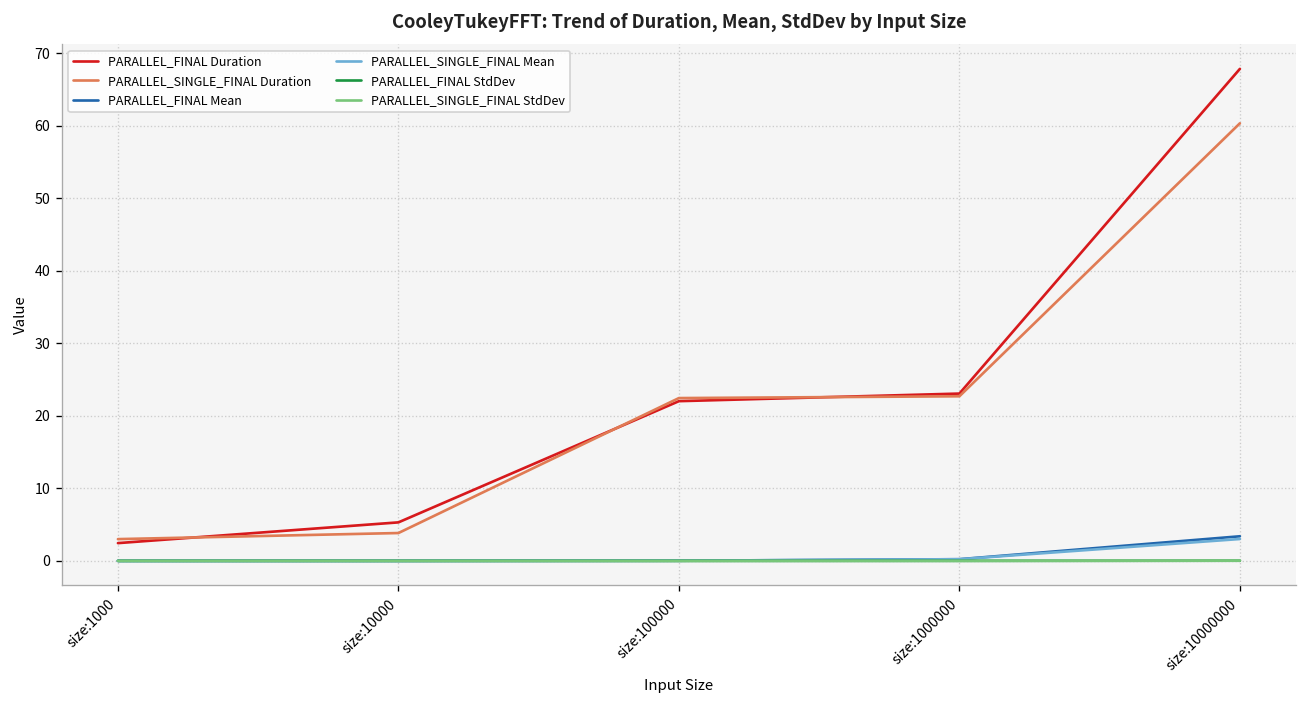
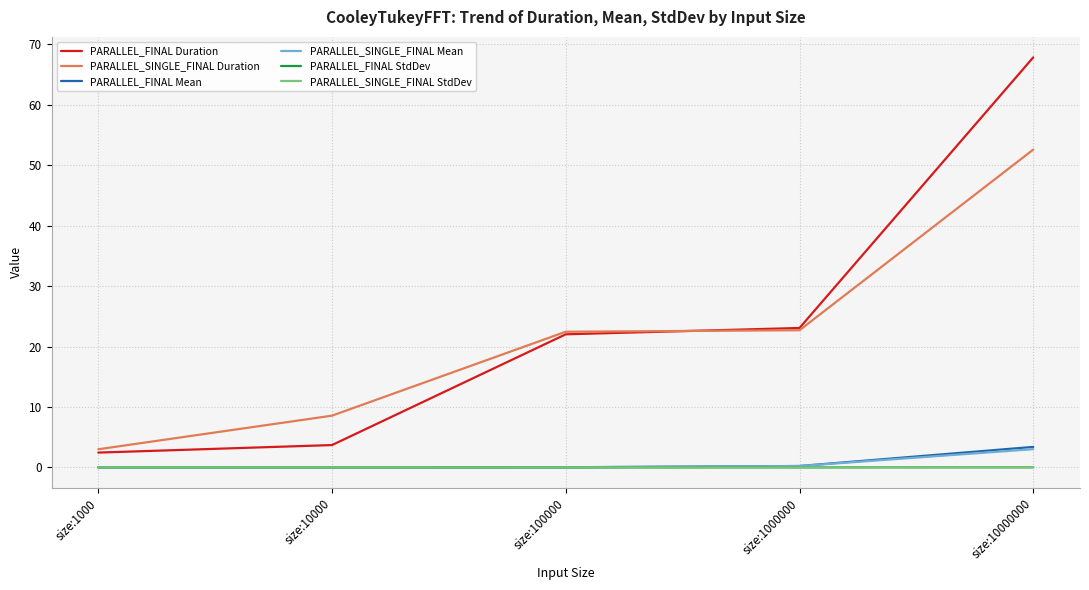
  {
    "PARALLEL_FINAL Duration": {
      "size:1000": 2,
-     "size:10000": 5,
+     "size:10000": 4,
      "size:100000": 22,
      "size:10000000": 68
    },
    "PARALLEL_SINGLE_FINAL Duration": {
      "size:1000": 3,
-     "size:10000": 4,
+     "size:10000": 9,
      "size:100000": 22,
-     "size:10000000": 60
+     "size:10000000": 53
    },
    "PARALLEL_SINGLE_FINAL StdDev": {
      "size:10000000": 0
    }
  }
